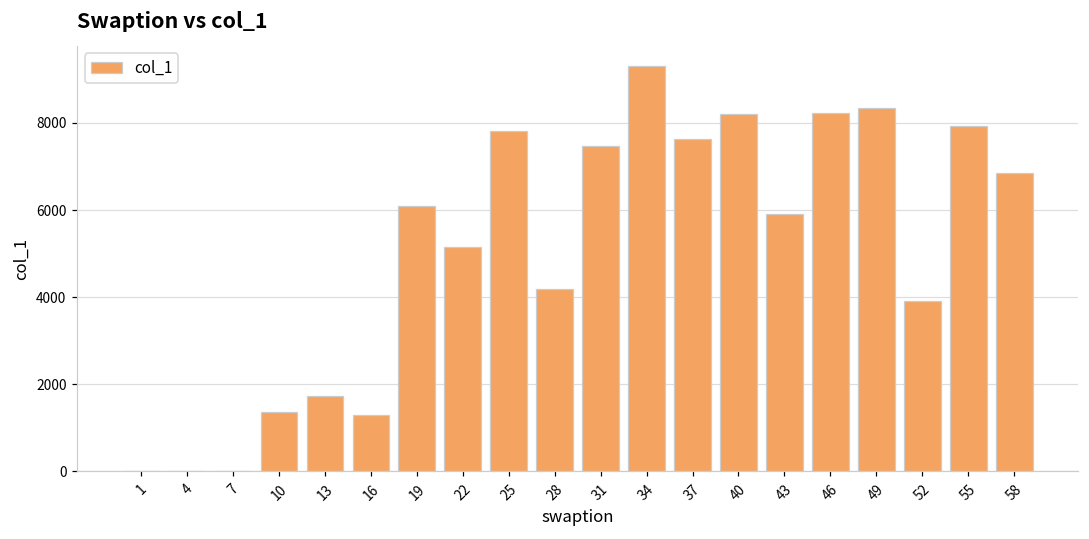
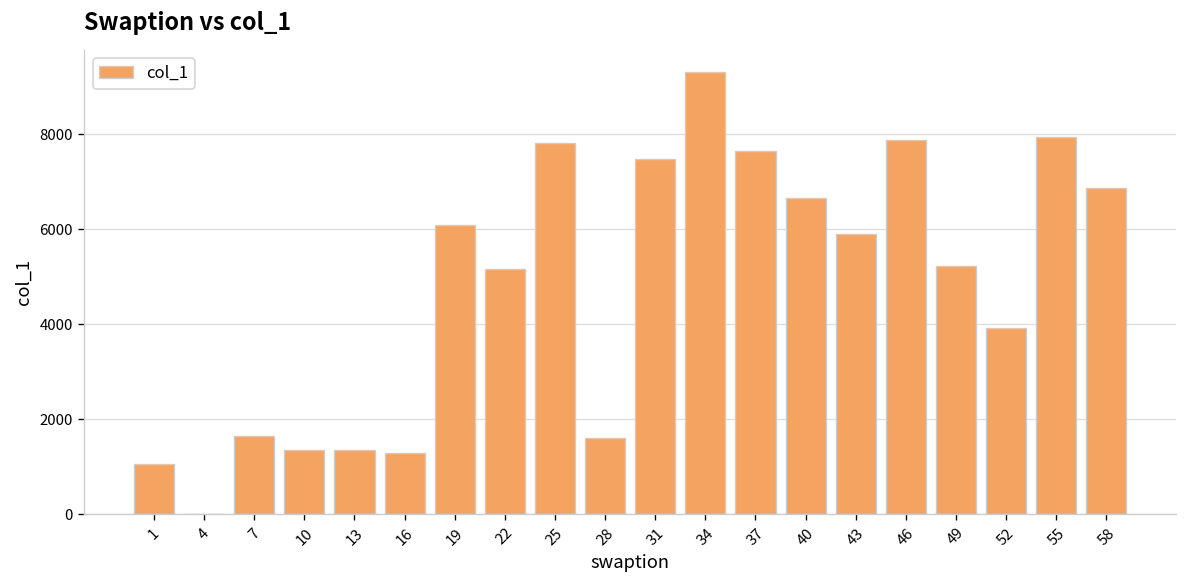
  {
-   "1": 0,
-   "7": 0,
+   "1": 1100,
+   "7": 1600,
    "10": 1400,
-   "13": 1700,
+   "13": 1400,
    "16": 1300,
    "19": 6100,
    "22": 5200,
    "25": 7800,
-   "28": 4200,
+   "28": 1600,
    "31": 7500,
    "34": 9300,
    "37": 7600,
-   "40": 8200,
+   "40": 6700,
    "43": 5900,
-   "46": 8200,
-   "49": 8300,
+   "46": 7900,
+   "49": 5200,
    "52": 3900,
    "55": 7900,
    "58": 6900
  }
